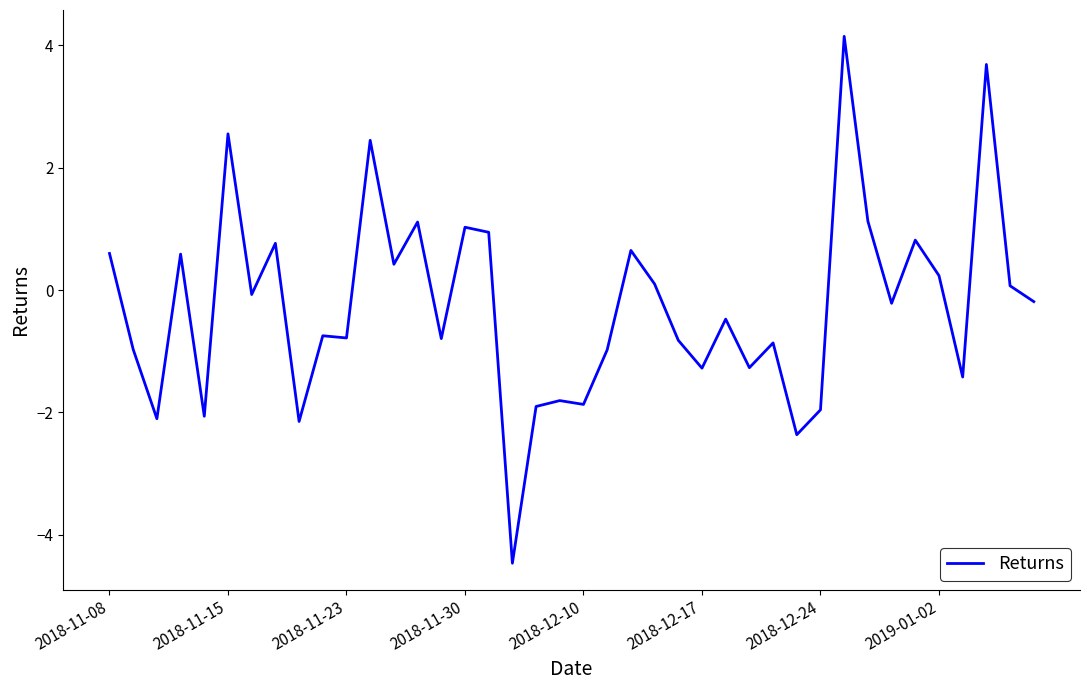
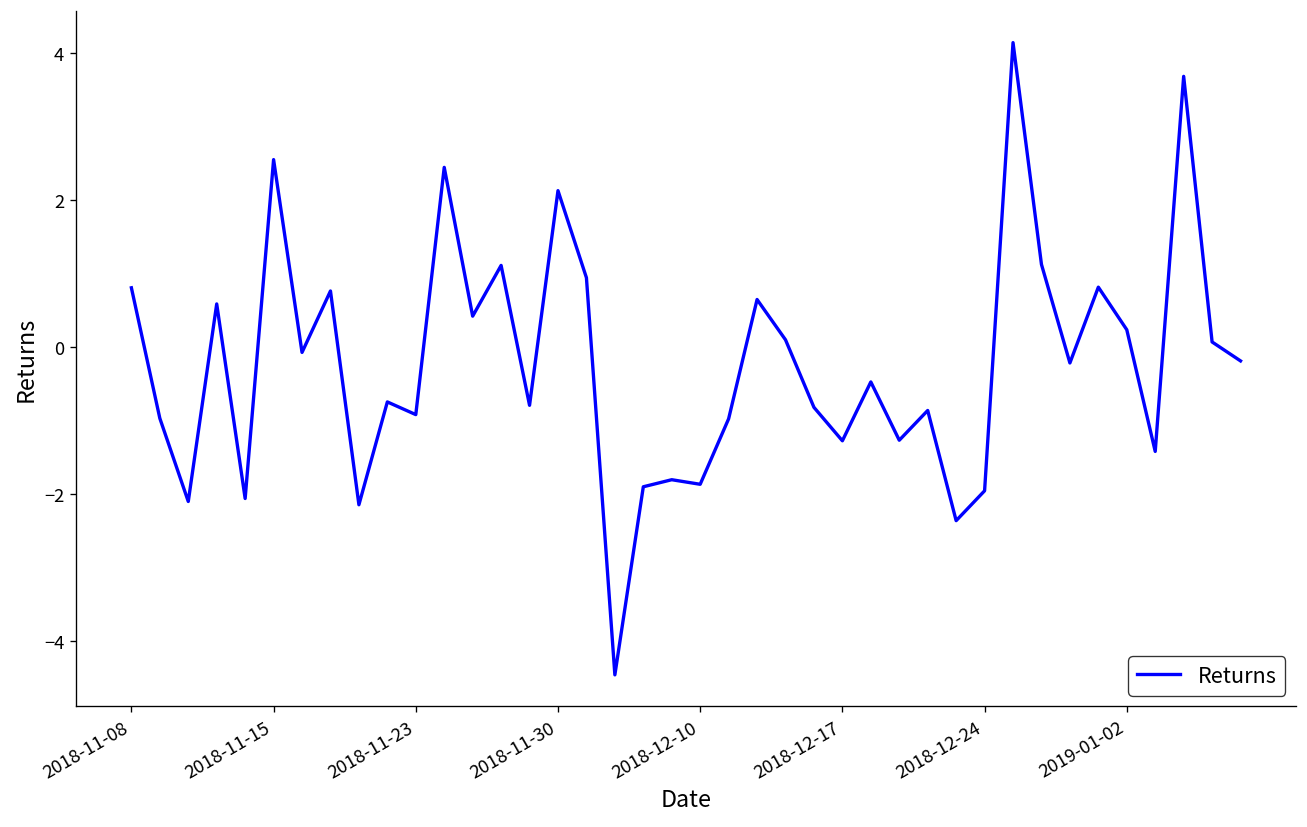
  {
-   "2018-11-08": 0.6,
+   "2018-11-08": 0.8,
    "2018-11-15": 2.6,
-   "2018-11-23": -0.8,
-   "2018-11-30": 1.0,
+   "2018-11-23": -0.9,
+   "2018-11-30": 2.1,
    "2018-12-10": -1.9,
    "2018-12-17": -1.3,
    "2018-12-24": -2.0,
    "2019-01-02": 0.2
  }
